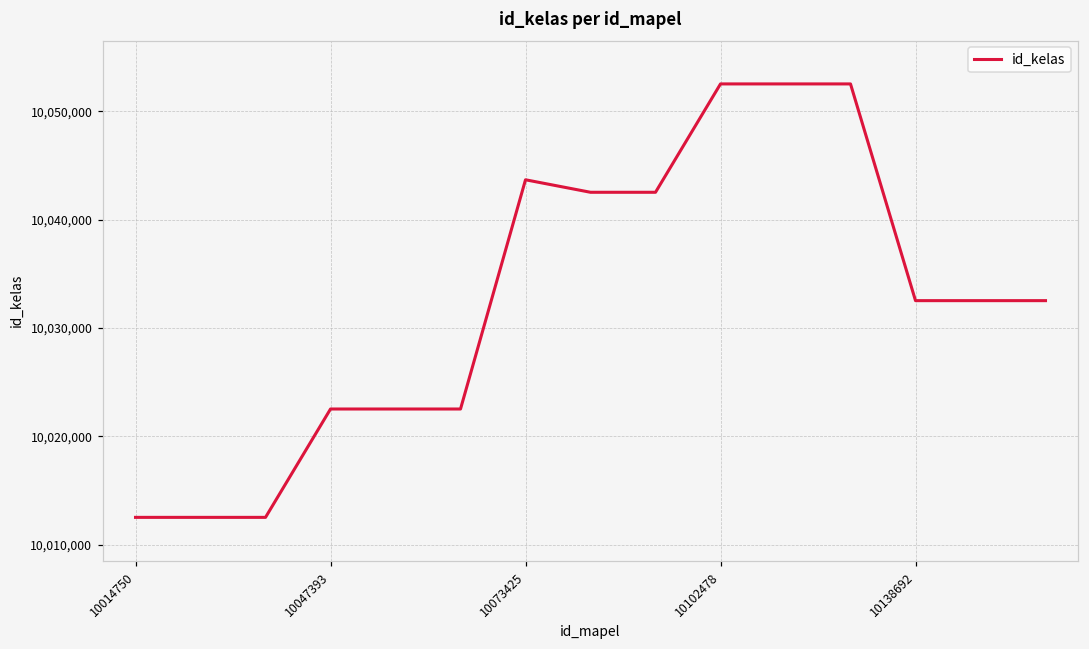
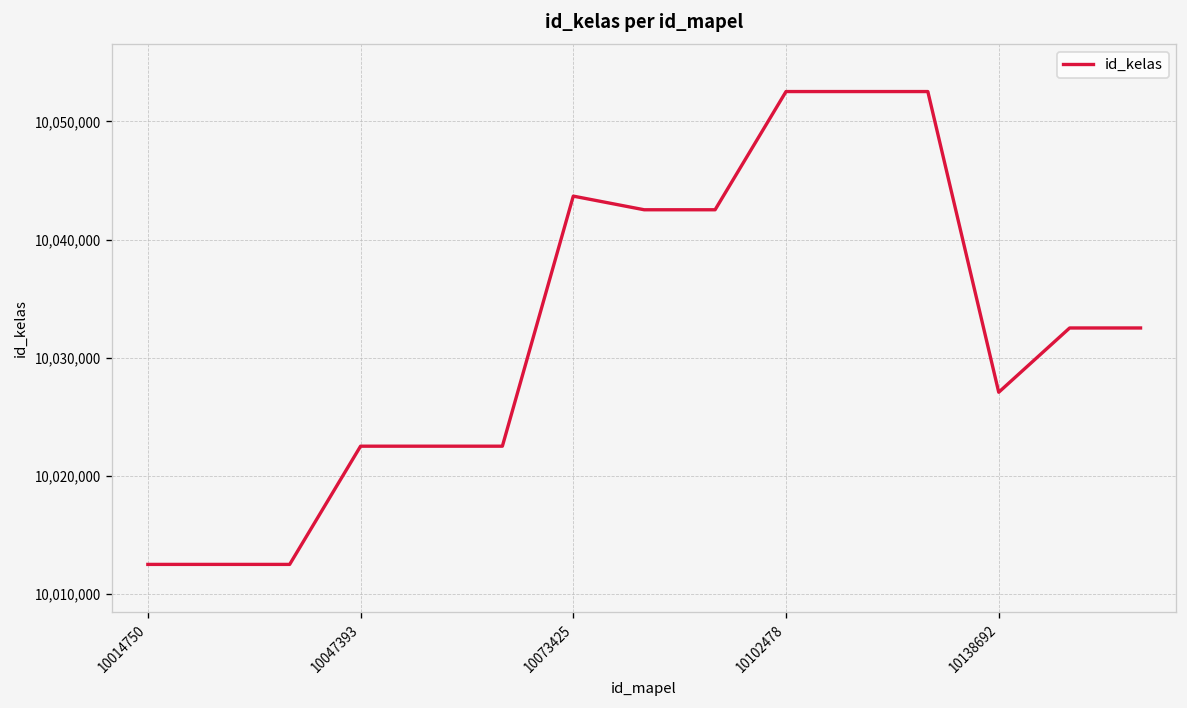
  {
    "10014750": "10,013,000",
    "10047393": "10,023,000",
    "10073425": "10,044,000",
    "10102478": "10,053,000",
-   "10138692": "10,033,000"
+   "10138692": "10,027,000"
  }
